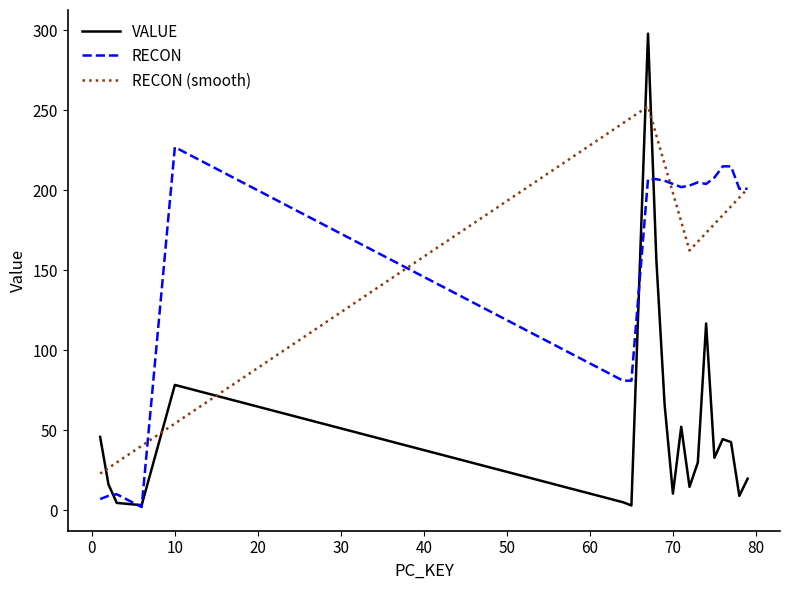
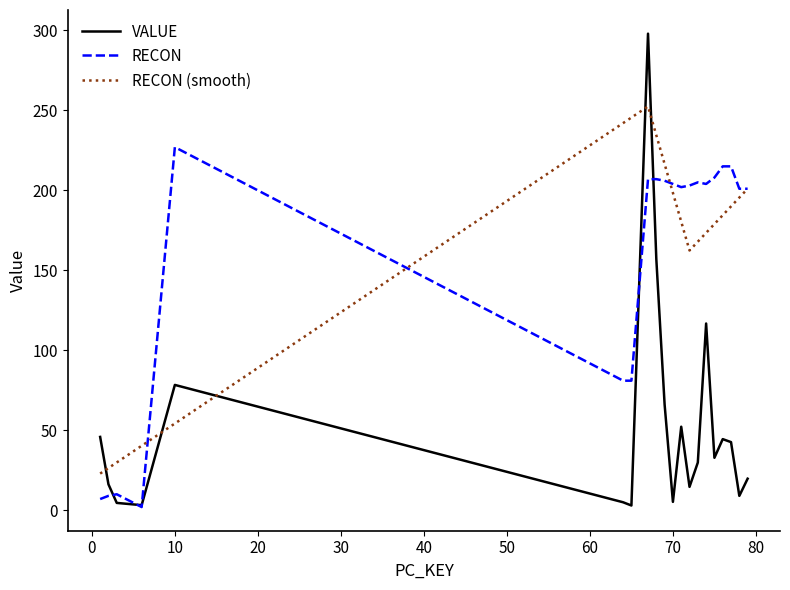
  {
    "VALUE": {
      "10": 78,
-     "70": 10
+     "70": 5
    },
    "RECON": {
      "10": 227,
      "70": 204
    },
    "RECON (smooth)": {
      "10": 54,
      "70": 198
    }
  }
